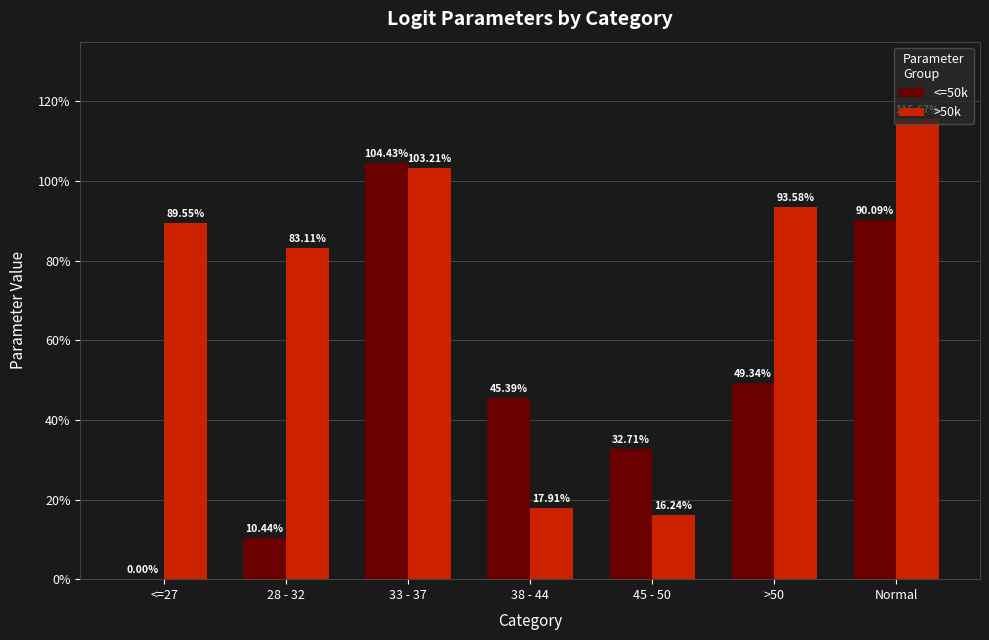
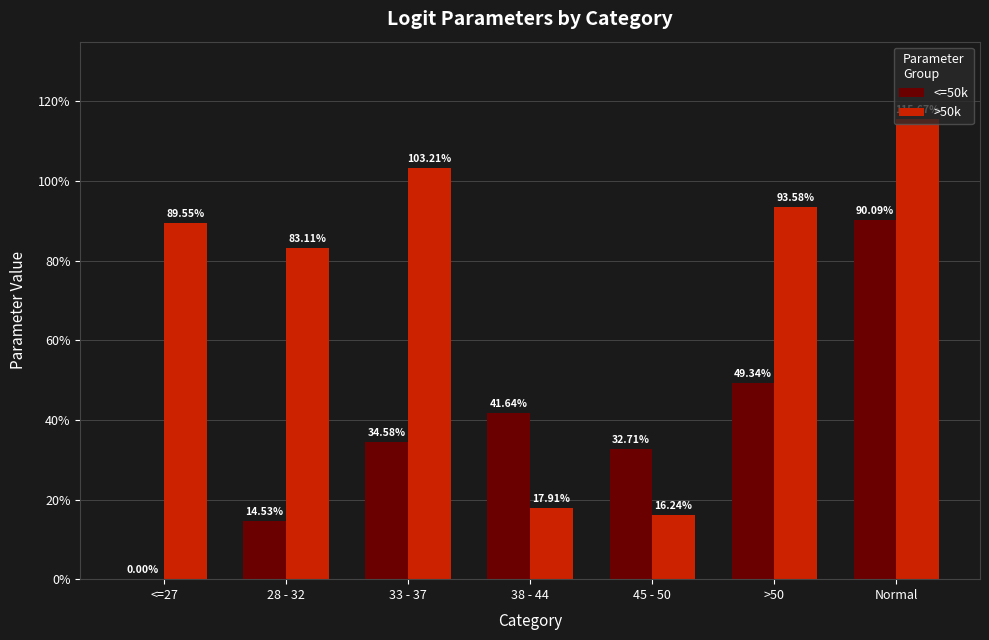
  {
    "<=50k": {
      "<=27": "0.00%",
-     "28 - 32": "10.44%",
-     "33 - 37": "104.43%",
-     "38 - 44": "45.39%",
+     "28 - 32": "14.53%",
+     "33 - 37": "34.58%",
+     "38 - 44": "41.64%",
      "45 - 50": "32.71%",
      ">50": "49.34%",
      "Normal": "90.09%"
    },
    ">50k": {
      "<=27": "89.55%",
      "28 - 32": "83.11%",
      "33 - 37": "103.21%",
      "38 - 44": "17.91%",
      "45 - 50": "16.24%",
      ">50": "93.58%"
    }
  }
